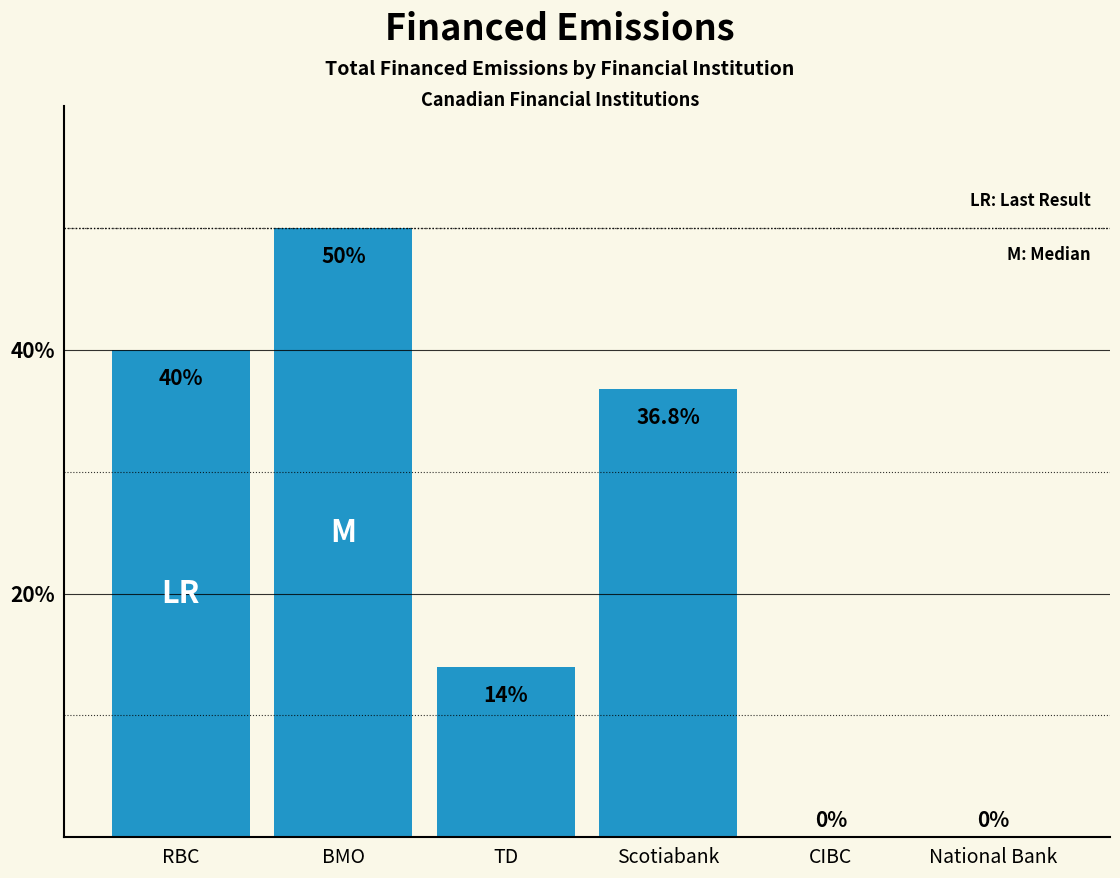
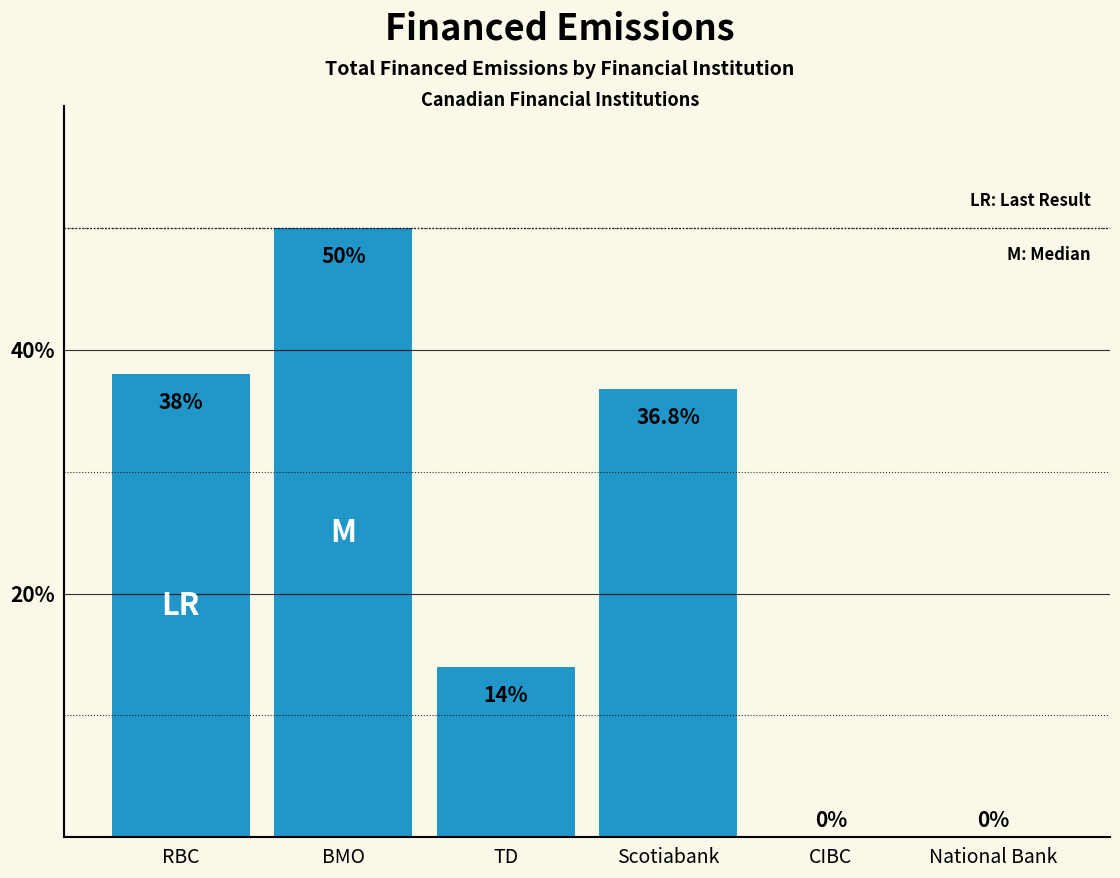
  {
-   "RBC": "40%",
+   "RBC": "38%",
    "BMO": "50%",
    "TD": "14%",
    "Scotiabank": "36.8%",
    "CIBC": "0%",
    "National Bank": "0%"
  }
